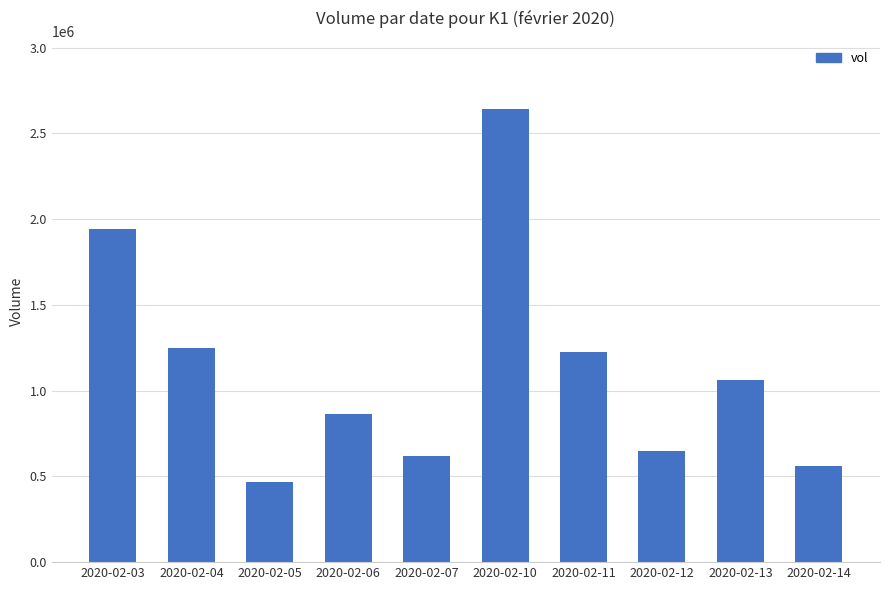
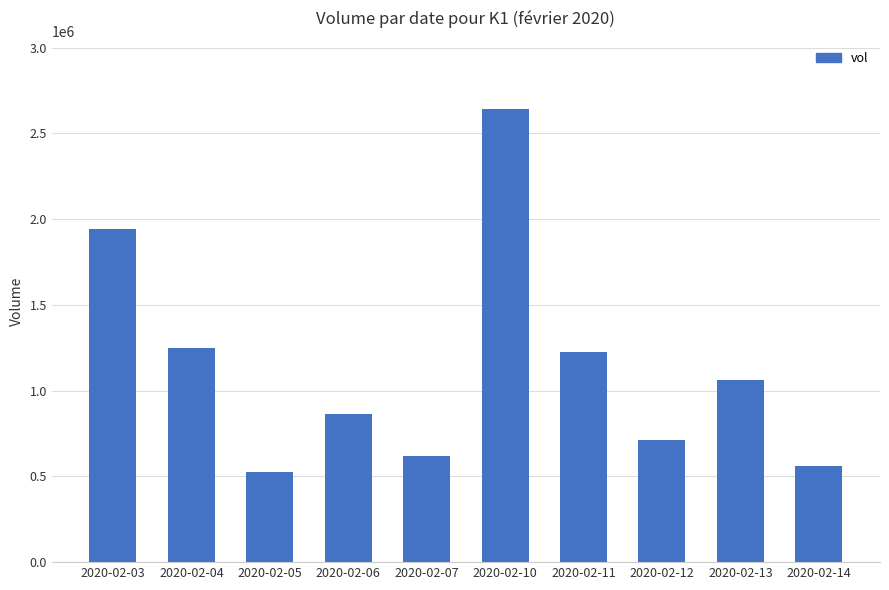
  {
    "2020-02-03": 1940000,
    "2020-02-04": 1250000,
-   "2020-02-05": 470000,
+   "2020-02-05": 520000,
    "2020-02-06": 870000,
    "2020-02-07": 620000,
    "2020-02-10": 2640000,
    "2020-02-11": 1230000,
-   "2020-02-12": 650000,
+   "2020-02-12": 710000,
    "2020-02-13": 1060000,
    "2020-02-14": 560000
  }
